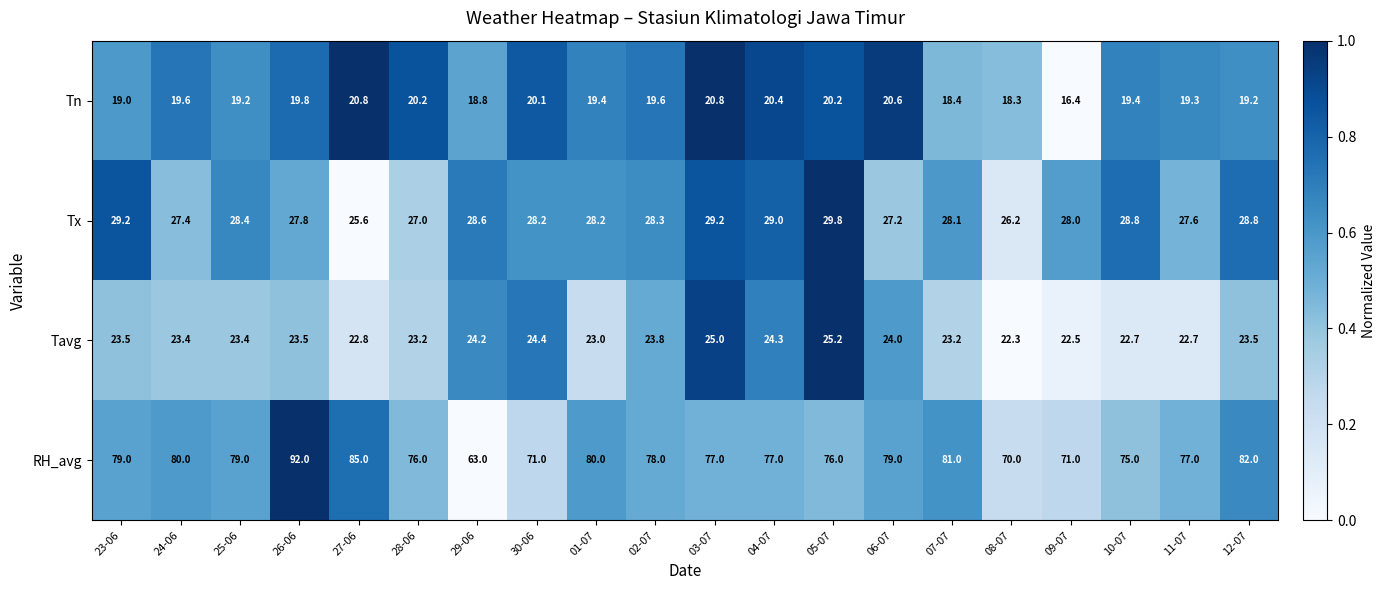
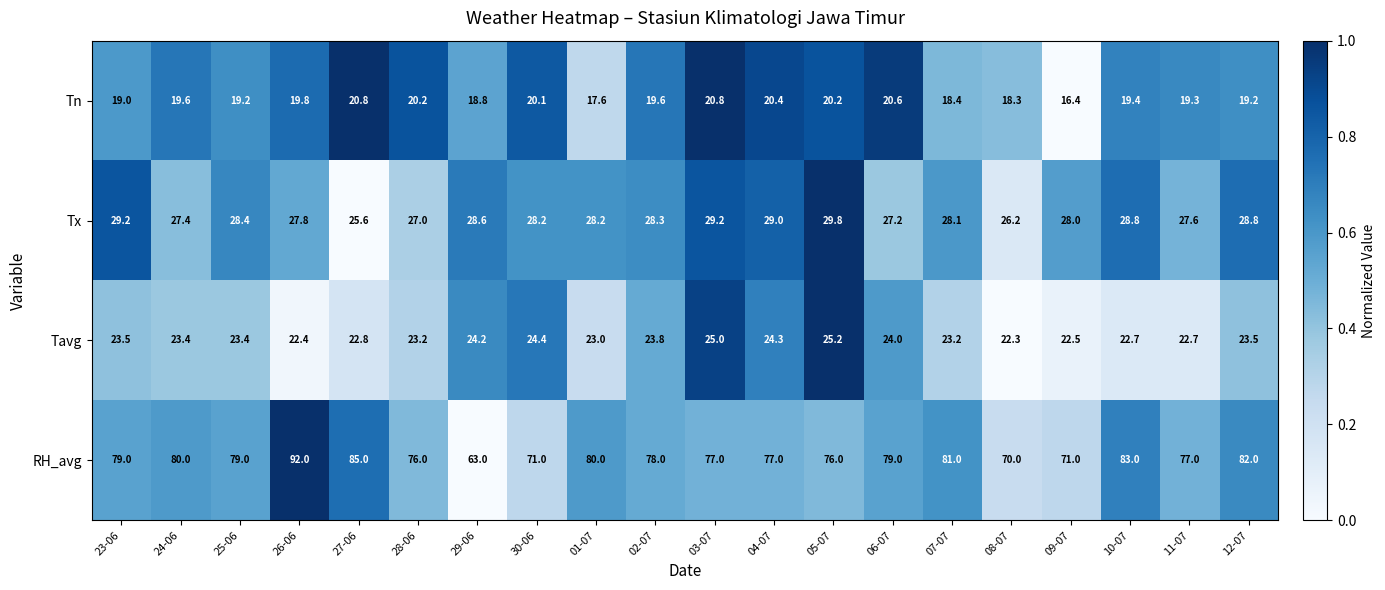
  {
    "Tn": {
      "23-06": 19.0,
      "24-06": 19.6,
      "25-06": 19.2,
      "26-06": 19.8,
      "27-06": 20.8,
      "28-06": 20.2,
      "29-06": 18.8,
      "30-06": 20.1,
-     "01-07": 19.4,
+     "01-07": 17.6,
      "02-07": 19.6,
      "03-07": 20.8,
      "04-07": 20.4,
      "05-07": 20.2,
      "06-07": 20.6,
      "07-07": 18.4,
      "08-07": 18.3,
      "09-07": 16.4,
      "10-07": 19.4,
      "11-07": 19.3,
      "12-07": 19.2
    },
    "Tx": {
      "23-06": 29.2,
      "24-06": 27.4,
      "25-06": 28.4,
      "26-06": 27.8,
      "27-06": 25.6,
      "28-06": 27.0,
      "29-06": 28.6,
      "30-06": 28.2,
      "01-07": 28.2,
      "02-07": 28.3,
      "03-07": 29.2,
      "04-07": 29.0,
      "05-07": 29.8,
      "06-07": 27.2,
      "07-07": 28.1,
      "08-07": 26.2,
      "09-07": 28.0,
      "10-07": 28.8,
      "11-07": 27.6,
      "12-07": 28.8
    },
    "Tavg": {
      "23-06": 23.5,
      "24-06": 23.4,
      "25-06": 23.4,
-     "26-06": 23.5,
+     "26-06": 22.4,
      "27-06": 22.8,
      "28-06": 23.2,
      "29-06": 24.2,
      "30-06": 24.4,
      "01-07": 23.0,
      "02-07": 23.8,
      "03-07": 25.0,
      "04-07": 24.3,
      "05-07": 25.2,
      "06-07": 24.0,
      "07-07": 23.2,
      "08-07": 22.3,
      "09-07": 22.5,
      "10-07": 22.7,
      "11-07": 22.7,
      "12-07": 23.5
    },
    "RH_avg": {
      "23-06": 79.0,
      "24-06": 80.0,
      "25-06": 79.0,
      "26-06": 92.0,
      "27-06": 85.0,
      "28-06": 76.0,
      "29-06": 63.0,
      "30-06": 71.0,
      "01-07": 80.0,
      "02-07": 78.0,
      "03-07": 77.0,
      "04-07": 77.0,
      "05-07": 76.0,
      "06-07": 79.0,
      "07-07": 81.0,
      "08-07": 70.0,
      "09-07": 71.0,
-     "10-07": 75.0,
+     "10-07": 83.0,
      "11-07": 77.0,
      "12-07": 82.0
    }
  }
